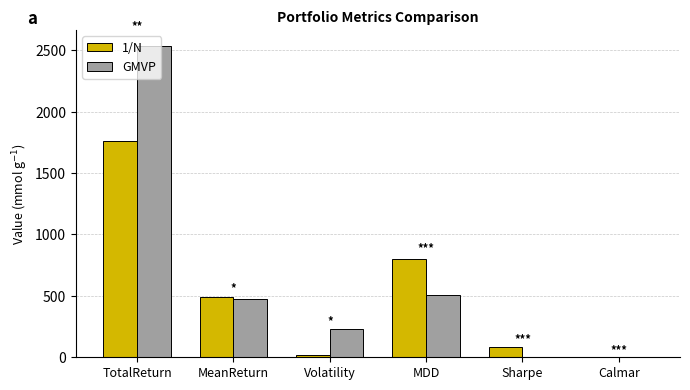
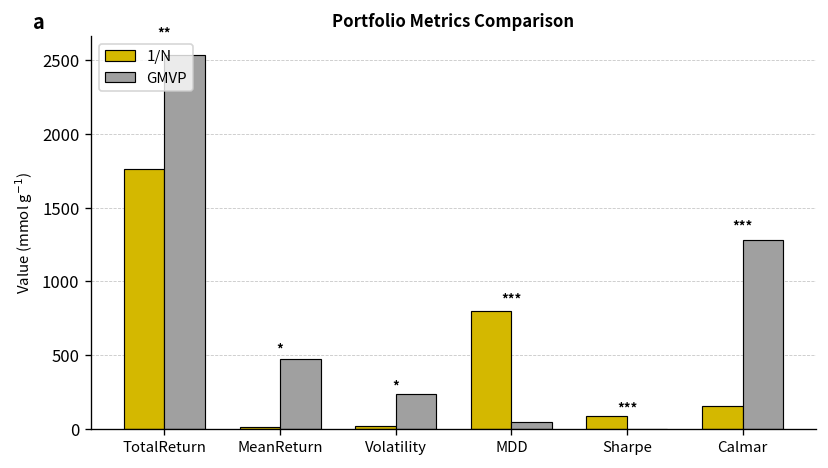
  {
    "1/N": {
      "TotalReturn": 1760,
-     "MeanReturn": 490,
+     "MeanReturn": 10,
      "MDD": 800,
      "Sharpe": 90,
-     "Calmar": 0
+     "Calmar": 150
    },
    "GMVP": {
      "MeanReturn": 470,
      "Volatility": 230,
-     "MDD": 510,
-     "Calmar": 0
+     "MDD": 40,
+     "Calmar": 1280
    }
  }
